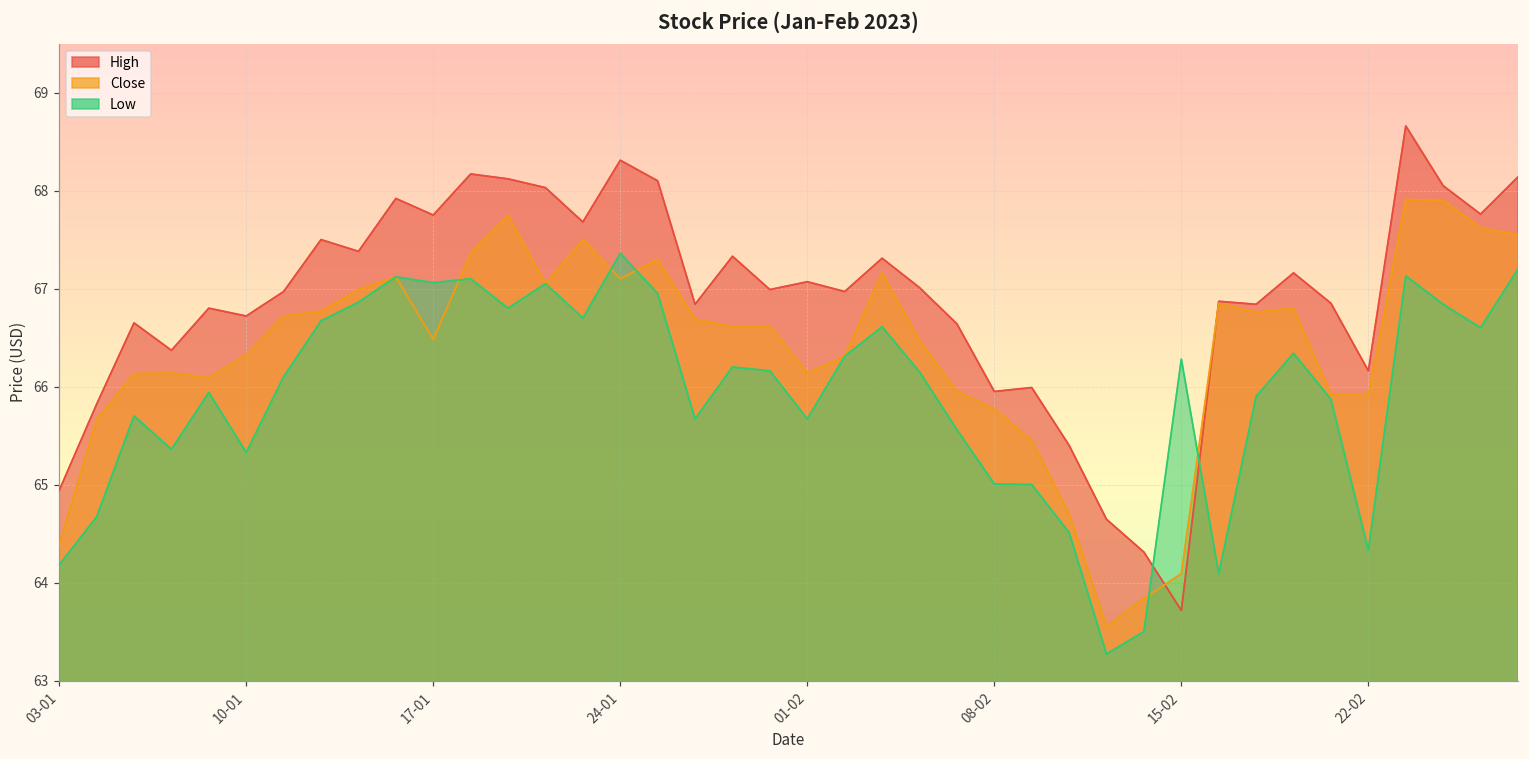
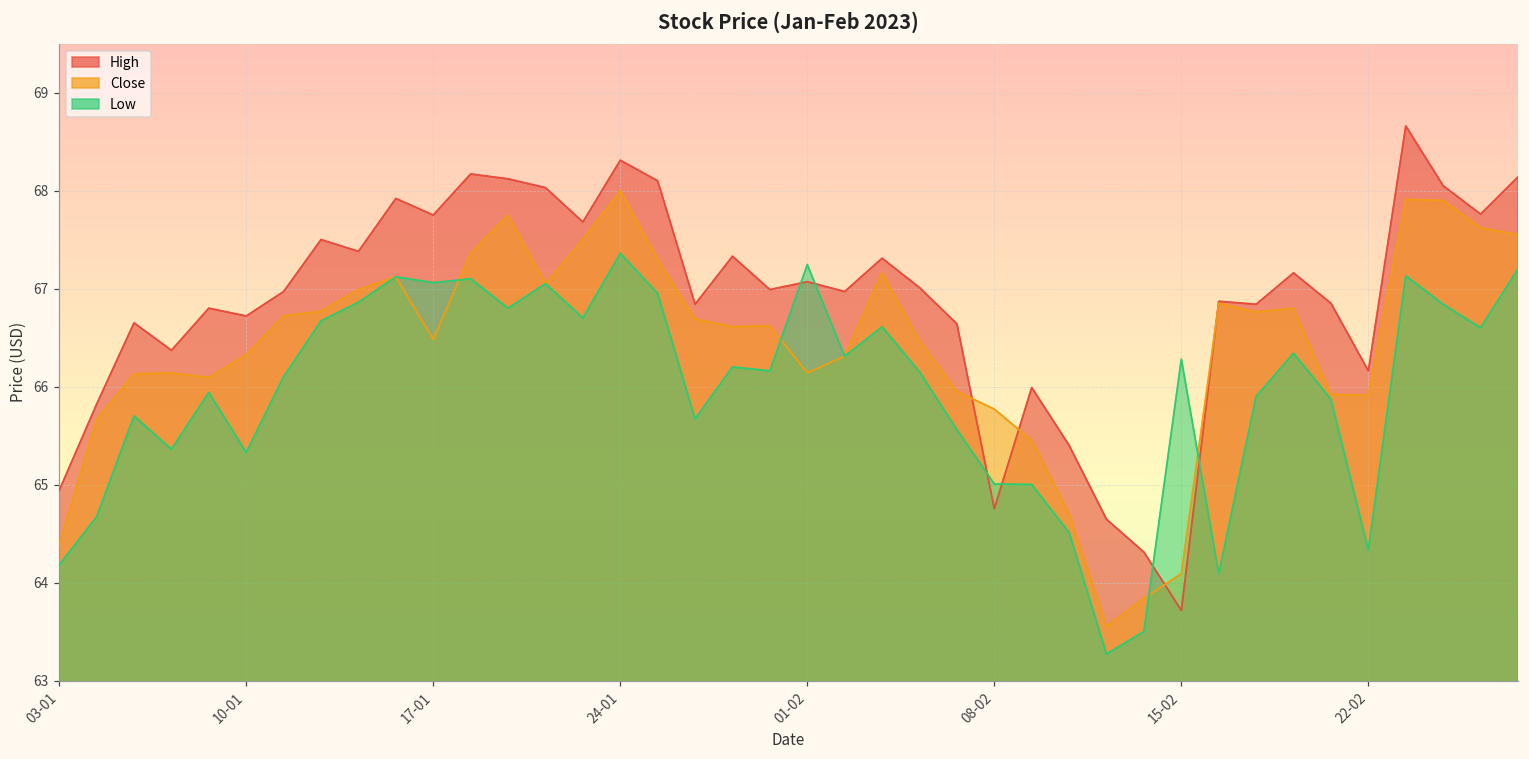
  {
    "High": {
      "03-01": 64.9,
      "10-01": 66.7,
      "17-01": 67.8,
      "24-01": 68.3,
      "01-02": 67.1,
-     "08-02": 65.9,
+     "08-02": 64.8,
      "15-02": 63.7,
      "22-02": 66.2
    },
    "Close": {
      "03-01": 64.4,
      "10-01": 66.3,
      "17-01": 66.5,
-     "24-01": 67.1,
+     "24-01": 68.0,
      "01-02": 66.1,
      "08-02": 65.8,
      "15-02": 64.1,
      "22-02": 65.9
    },
    "Low": {
      "03-01": 64.2,
      "10-01": 65.3,
      "17-01": 67.1,
      "24-01": 67.4,
-     "01-02": 65.7,
+     "01-02": 67.2,
      "08-02": 65.0,
      "15-02": 66.3,
      "22-02": 64.3
    }
  }
